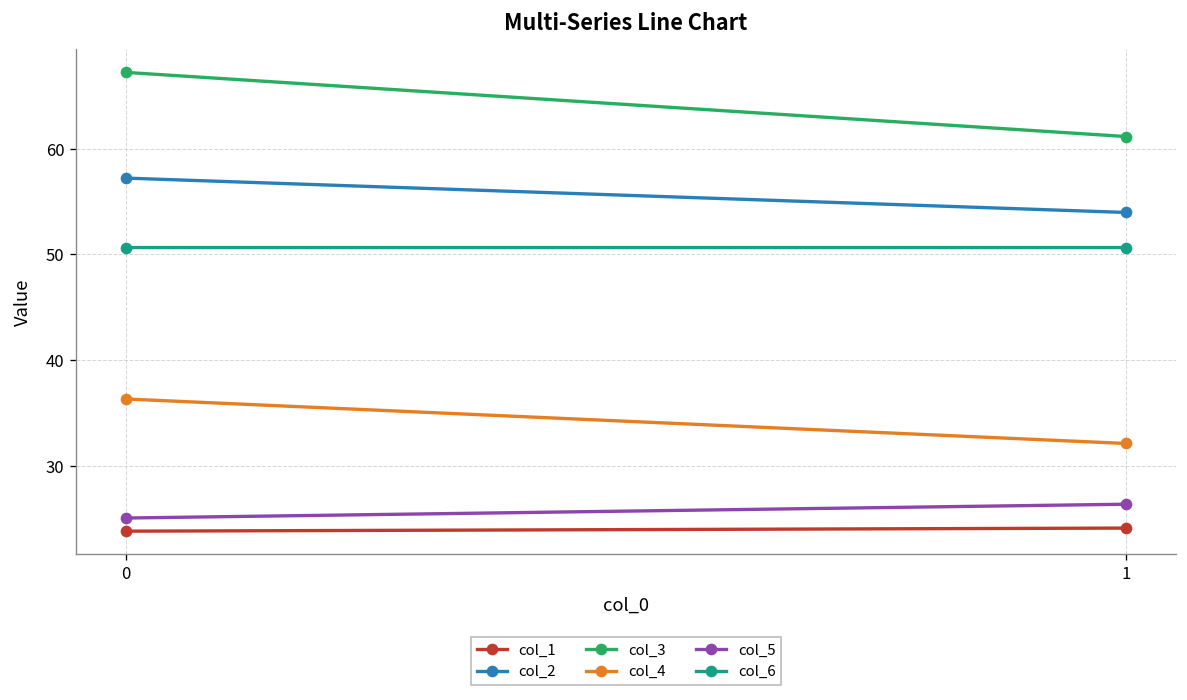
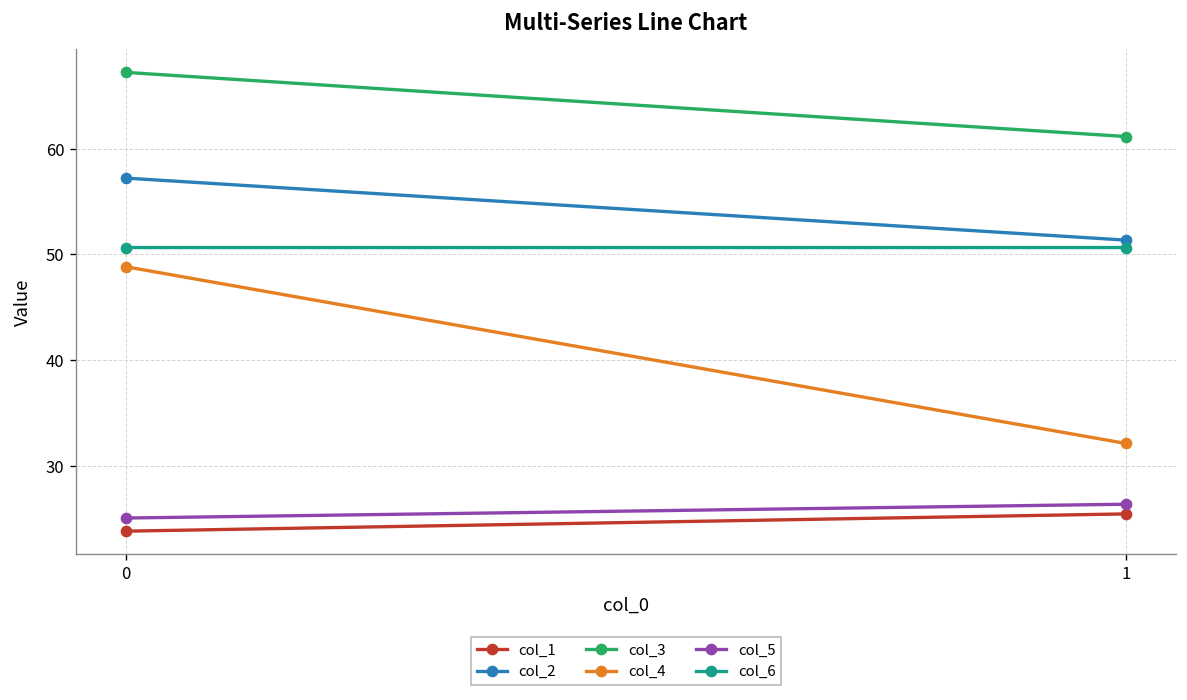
  {
    "col_1": {
      "0": 24,
-     "1": 24
+     "1": 25
    },
    "col_2": {
      "0": 57,
-     "1": 54
+     "1": 51
    },
    "col_4": {
-     "0": 36,
+     "0": 49,
      "1": 32
    },
    "col_5": {
      "0": 25,
      "1": 26
    }
  }
